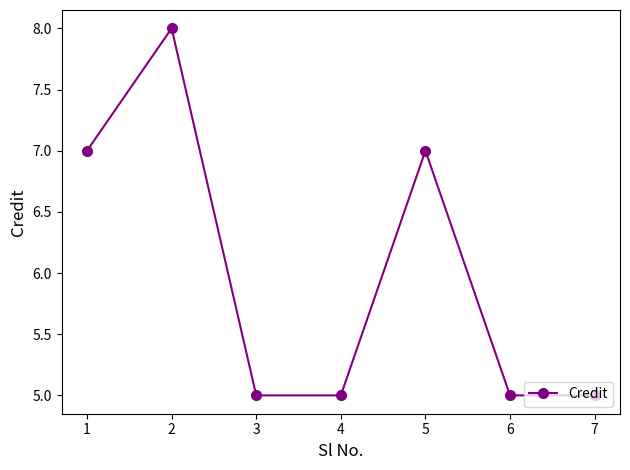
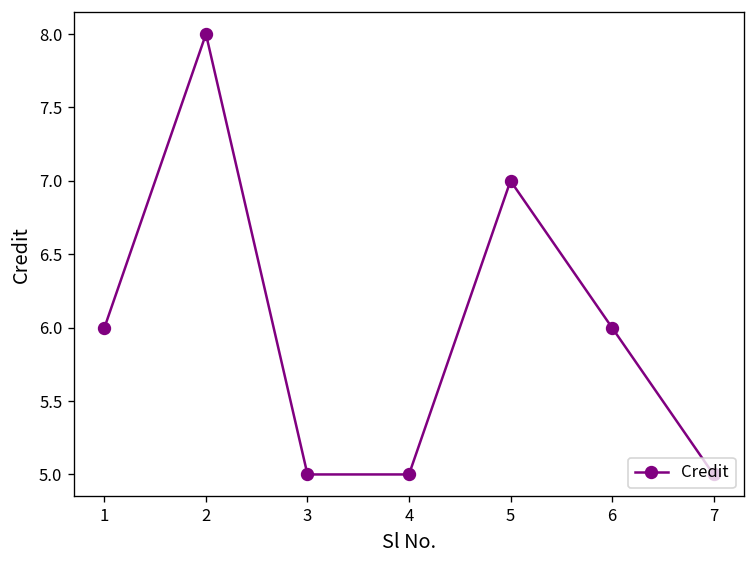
  {
-   "1": 7,
+   "1": 6,
    "2": 8,
    "3": 5,
    "4": 5,
    "5": 7,
-   "6": 5
+   "6": 6
  }
